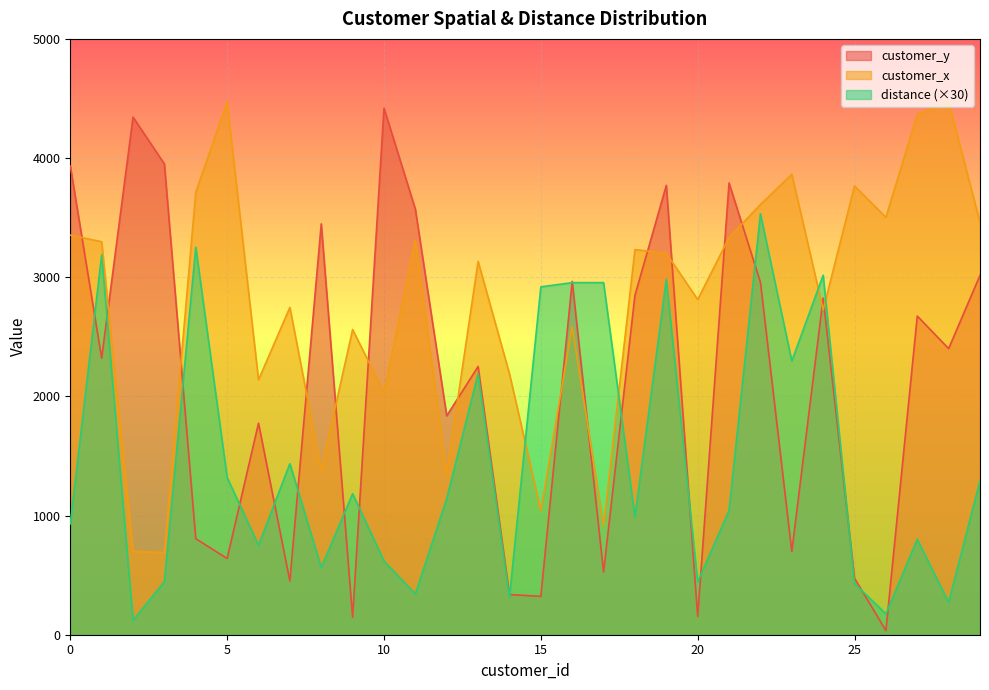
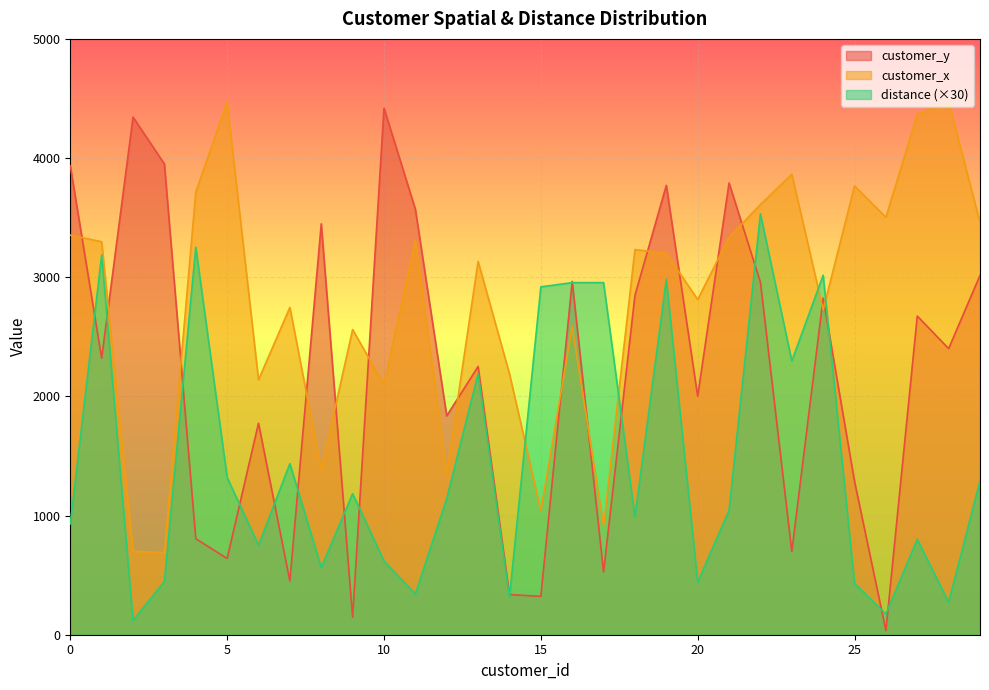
  {
    "customer_y": {
      "0": 3930,
      "5": 640,
      "10": 4420,
      "15": 320,
-     "20": 150,
-     "25": 470
+     "20": 2000,
+     "25": 1290
    },
    "customer_x": {
      "0": 3350,
      "5": 4470,
-     "10": 2030,
+     "10": 2100,
      "15": 1040,
      "20": 2810,
      "25": 3770
    },
    "distance (×30)": {
      "0": 930,
      "5": 1320,
      "10": 620,
      "15": 2920,
      "20": 440,
      "25": 430
    }
  }
